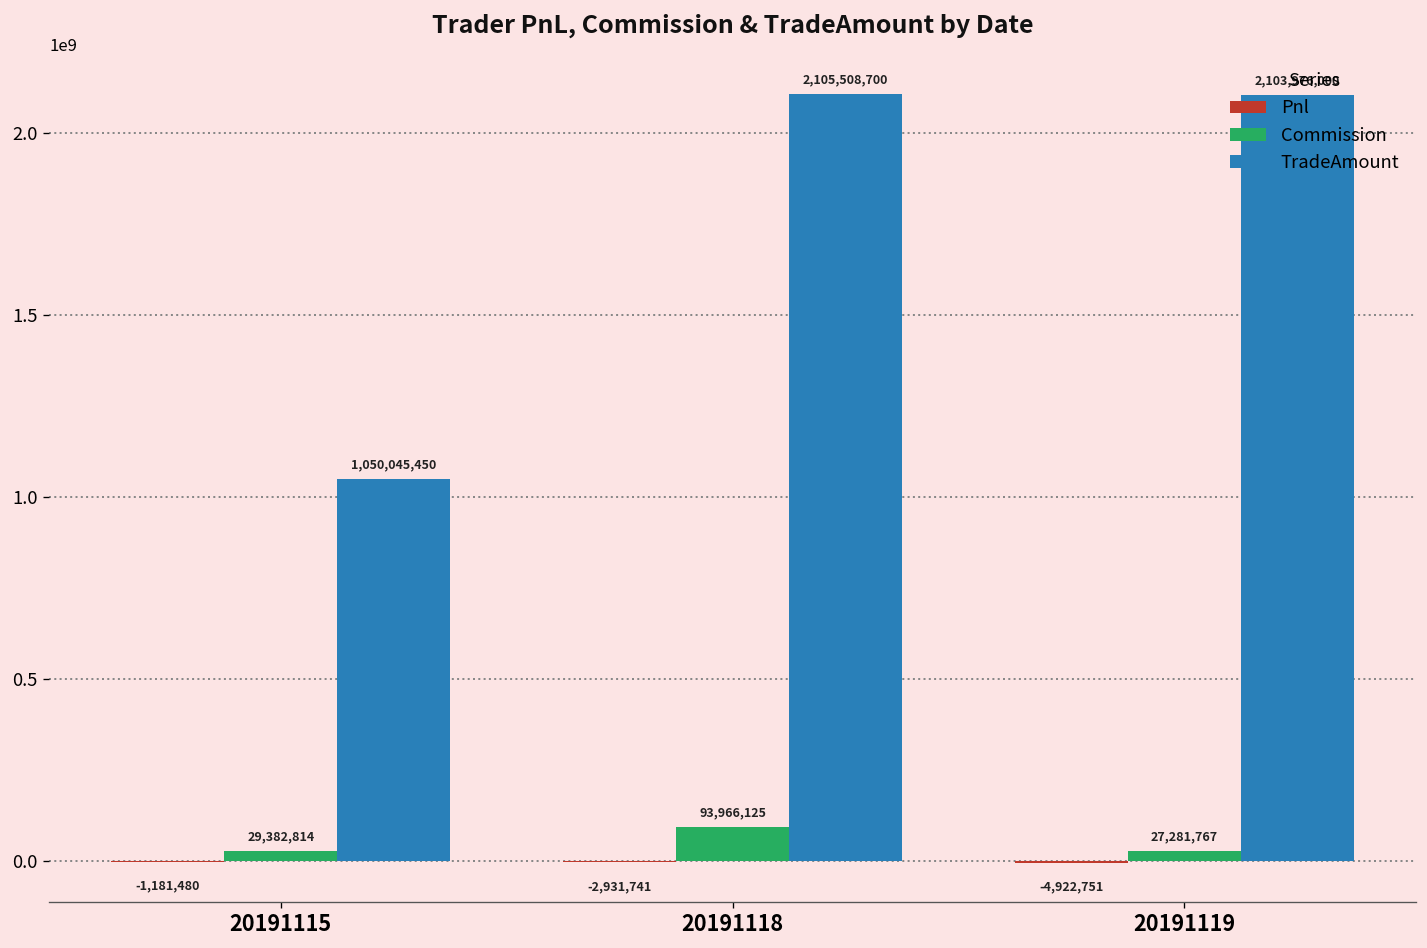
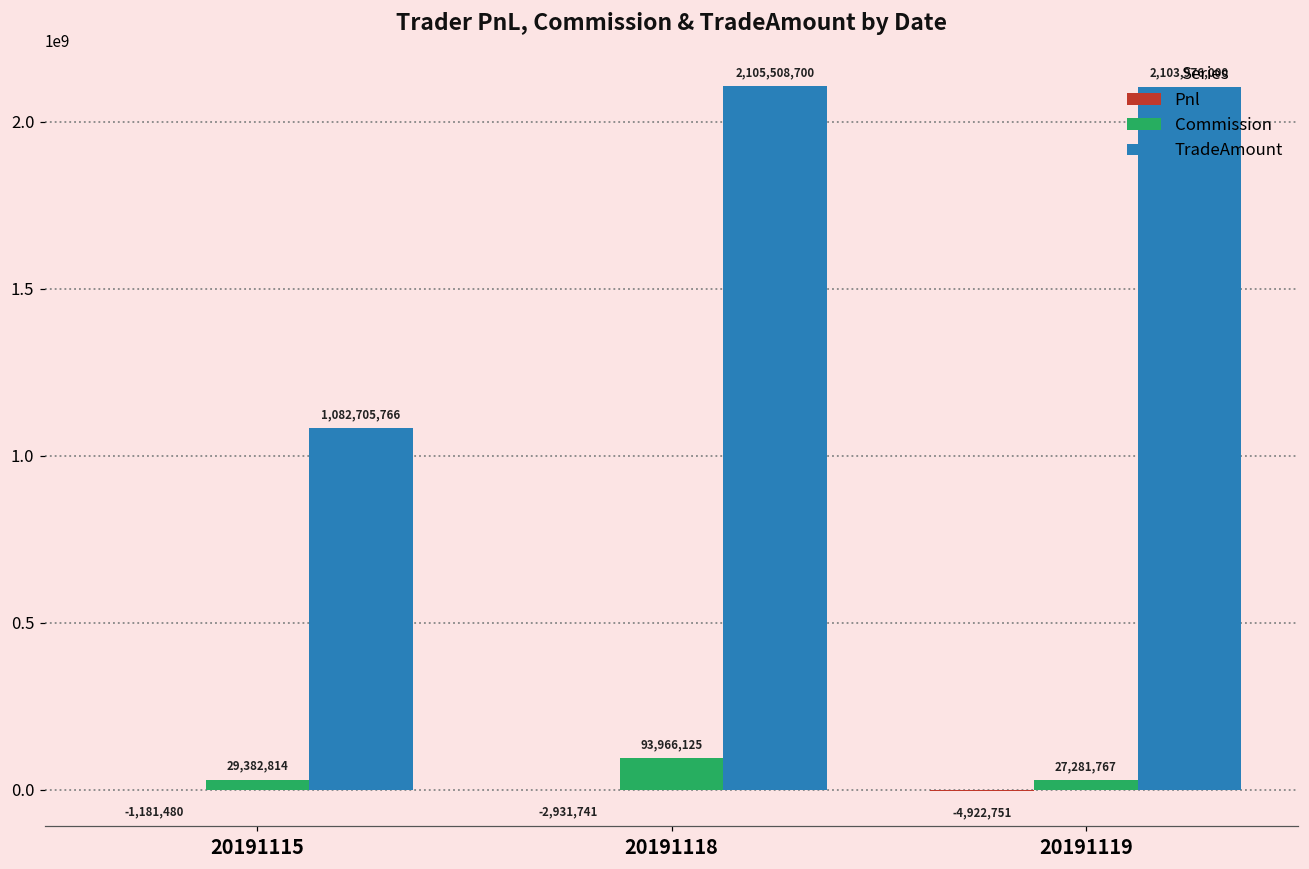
  {
    "Pnl": {
      "20191115": "-1,181,480",
      "20191118": "-2,931,741",
      "20191119": "-4,922,751"
    },
    "Commission": {
      "20191115": "29,382,814",
      "20191118": "93,966,125",
      "20191119": "27,281,767"
    },
    "TradeAmount": {
-     "20191115": "1,050,045,450",
+     "20191115": "1,082,705,766",
      "20191118": "2,105,508,700",
      "20191119": "2,103,976,000"
    }
  }
